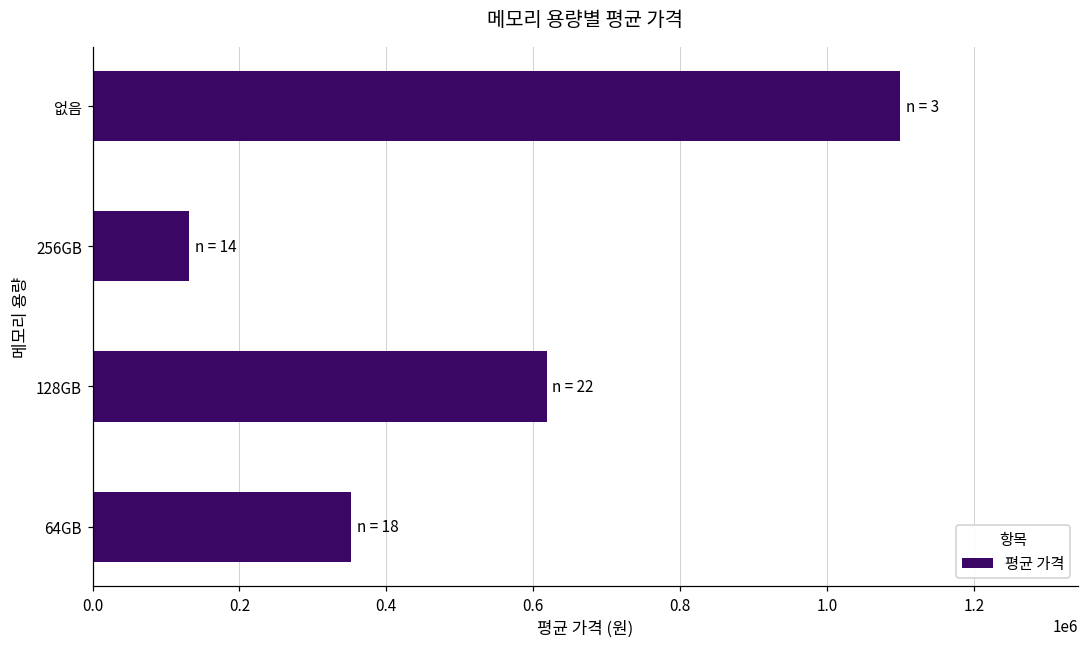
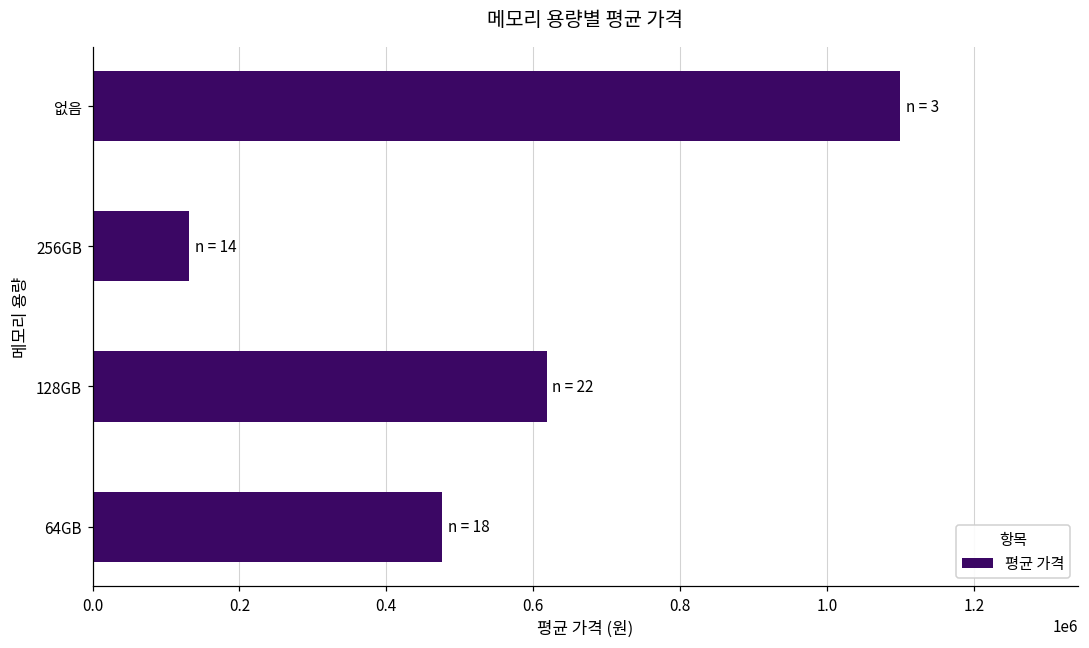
  {
-   "64GB": 350000
+   "64GB": 480000
  }
